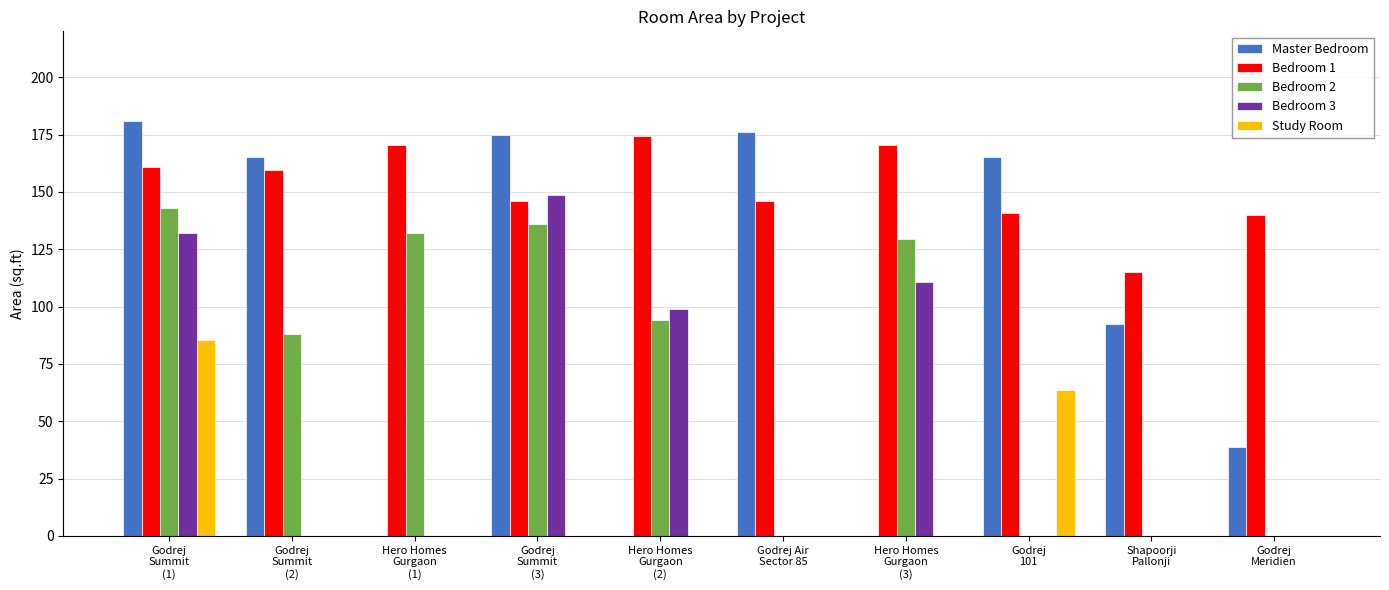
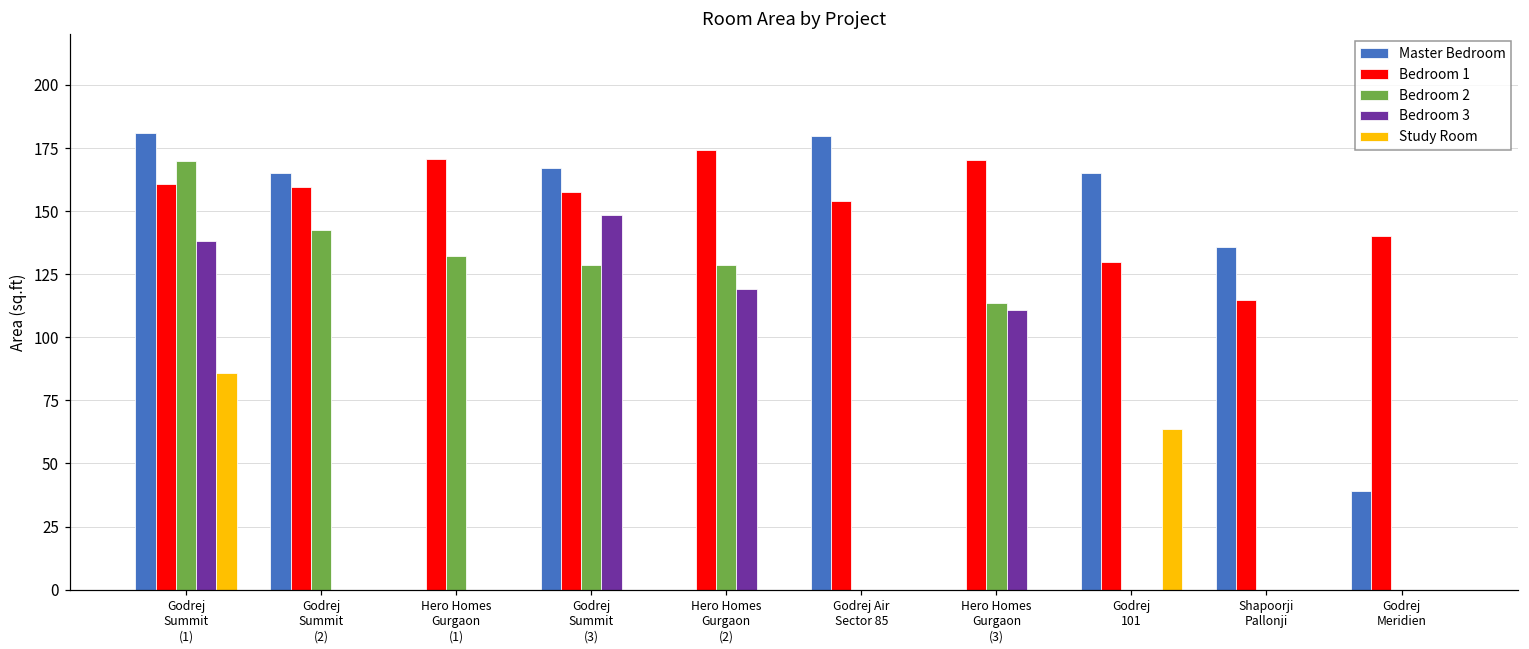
  {
    "Master Bedroom": {
      "Godrej Summit (1)": 181,
      "Godrej Summit (2)": 165,
      "Hero Homes Gurgaon (1)": 0,
-     "Godrej Summit (3)": 175,
+     "Godrej Summit (3)": 167,
      "Hero Homes Gurgaon (2)": 0,
-     "Godrej Air Sector 85": 176,
+     "Godrej Air Sector 85": 180,
      "Hero Homes Gurgaon (3)": 0,
      "Godrej 101": 165,
-     "Shapoorji Pallonji": 92,
+     "Shapoorji Pallonji": 136,
      "Godrej Meridien": 39
    },
    "Bedroom 1": {
      "Godrej Summit (1)": 161,
      "Godrej Summit (2)": 160,
      "Hero Homes Gurgaon (1)": 171,
-     "Godrej Summit (3)": 146,
+     "Godrej Summit (3)": 158,
      "Hero Homes Gurgaon (2)": 174,
-     "Godrej Air Sector 85": 146,
+     "Godrej Air Sector 85": 154,
      "Hero Homes Gurgaon (3)": 170,
-     "Godrej 101": 141,
+     "Godrej 101": 130,
      "Shapoorji Pallonji": 115,
      "Godrej Meridien": 140
    },
    "Bedroom 2": {
-     "Godrej Summit (1)": 143,
-     "Godrej Summit (2)": 88,
+     "Godrej Summit (1)": 170,
+     "Godrej Summit (2)": 143,
      "Hero Homes Gurgaon (1)": 132,
-     "Godrej Summit (3)": 136,
-     "Hero Homes Gurgaon (2)": 94,
+     "Godrej Summit (3)": 129,
+     "Hero Homes Gurgaon (2)": 129,
      "Godrej Air Sector 85": 0,
-     "Hero Homes Gurgaon (3)": 130,
+     "Hero Homes Gurgaon (3)": 114,
      "Godrej 101": 0,
      "Shapoorji Pallonji": 0,
      "Godrej Meridien": 0
    },
    "Bedroom 3": {
-     "Godrej Summit (1)": 132,
+     "Godrej Summit (1)": 138,
      "Godrej Summit (2)": 0,
      "Hero Homes Gurgaon (1)": 0,
      "Godrej Summit (3)": 149,
-     "Hero Homes Gurgaon (2)": 99,
+     "Hero Homes Gurgaon (2)": 119,
      "Godrej Air Sector 85": 0,
      "Hero Homes Gurgaon (3)": 111,
      "Godrej 101": 0,
      "Shapoorji Pallonji": 0,
      "Godrej Meridien": 0
    },
    "Study Room": {
      "Godrej Summit (1)": 86,
      "Godrej Summit (2)": 0,
      "Hero Homes Gurgaon (1)": 0,
      "Godrej Summit (3)": 0,
      "Hero Homes Gurgaon (2)": 0,
      "Godrej Air Sector 85": 0,
      "Hero Homes Gurgaon (3)": 0,
      "Godrej 101": 64,
      "Shapoorji Pallonji": 0,
      "Godrej Meridien": 0
    }
  }
